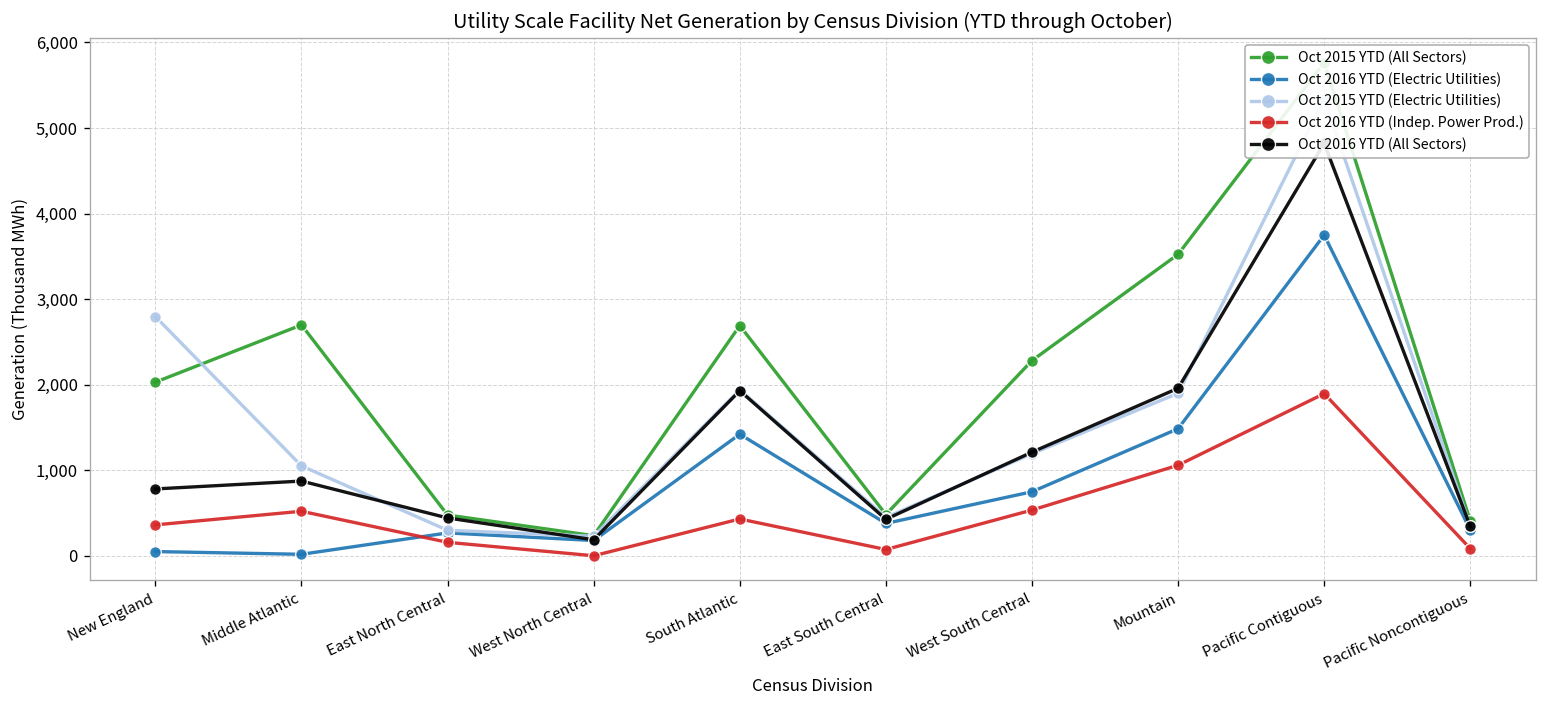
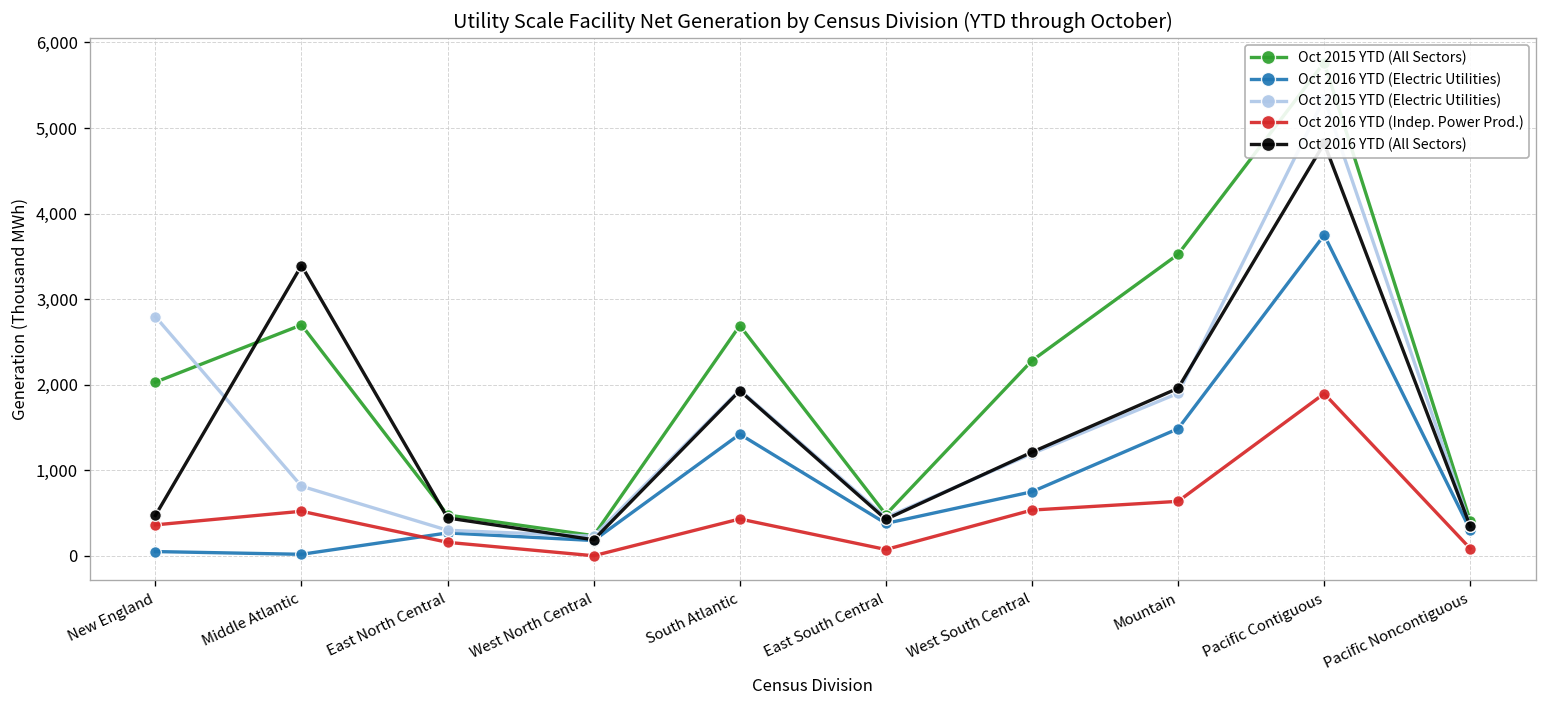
  {
    "Oct 2015 YTD (All Sectors)": {
      "New England": "2,000",
      "Middle Atlantic": "2,700",
      "South Atlantic": "2,700",
      "West South Central": "2,300",
      "Mountain": "3,500",
      "Pacific Noncontiguous": "400"
    },
    "Oct 2016 YTD (Electric Utilities)": {
      "New England": "0",
      "Middle Atlantic": "0",
      "South Atlantic": "1,400",
      "East South Central": "400",
      "West South Central": "700",
      "Mountain": "1,500",
      "Pacific Contiguous": "3,700",
      "Pacific Noncontiguous": "300"
    },
    "Oct 2015 YTD (Electric Utilities)": {
      "New England": "2,800",
-     "Middle Atlantic": "1,100",
+     "Middle Atlantic": "800",
      "Mountain": "1,900"
    },
    "Oct 2016 YTD (Indep. Power Prod.)": {
      "New England": "400",
      "Middle Atlantic": "500",
      "East North Central": "200",
      "West North Central": "0",
      "South Atlantic": "400",
      "East South Central": "100",
      "West South Central": "500",
-     "Mountain": "1,100",
+     "Mountain": "600",
      "Pacific Contiguous": "1,900",
      "Pacific Noncontiguous": "100"
    },
    "Oct 2016 YTD (All Sectors)": {
-     "New England": "800",
-     "Middle Atlantic": "900",
+     "New England": "500",
+     "Middle Atlantic": "3,400",
      "Mountain": "2,000"
    }
  }
